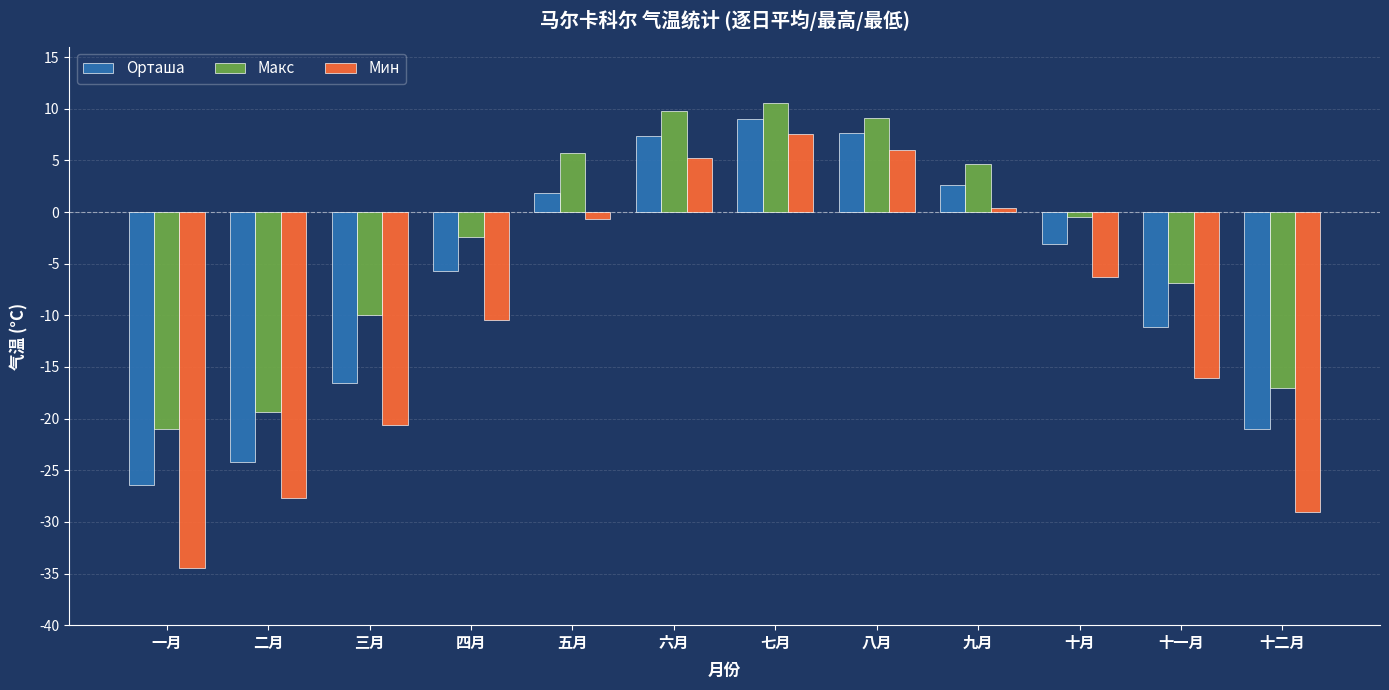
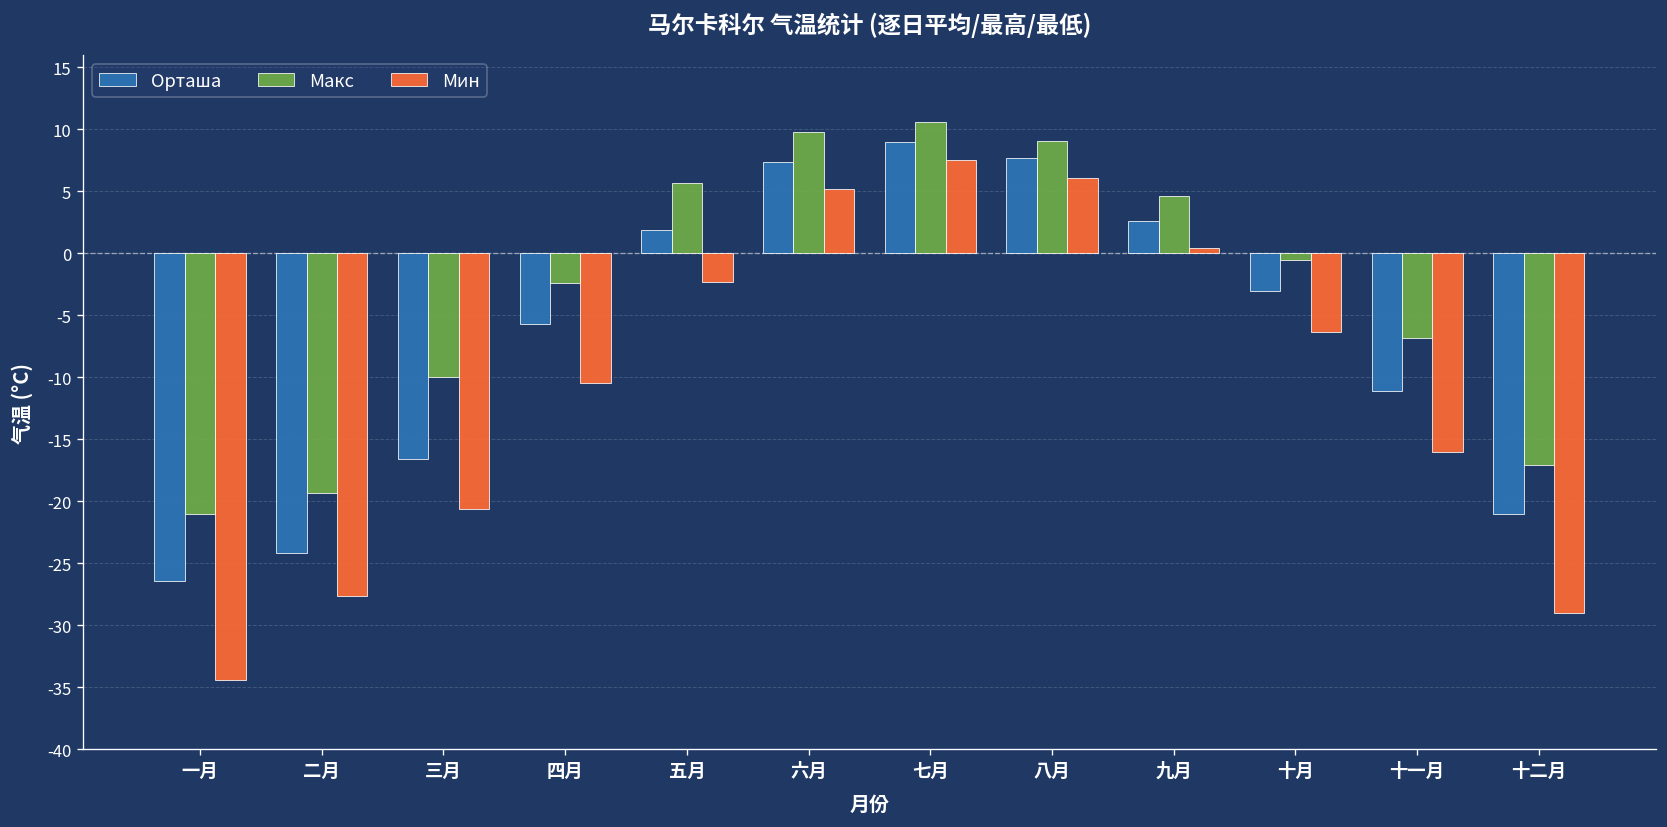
  {
    "Орташа": {
      "一月": -26.5,
      "二月": -24.2,
      "三月": -16.6,
      "四月": -5.7,
      "五月": 1.9,
      "六月": 7.4,
      "七月": 9.0,
      "八月": 7.7,
      "九月": 2.6,
      "十月": -3.1,
      "十一月": -11.1,
      "十二月": -21.1
    },
    "Макс": {
      "一月": -21.0,
      "二月": -19.4,
      "三月": -10.0,
      "四月": -2.4,
      "五月": 5.7,
      "六月": 9.8,
      "七月": 10.6,
      "八月": 9.1,
      "九月": 4.7,
      "十月": -0.5,
      "十一月": -6.8,
      "十二月": -17.1
    },
    "Мин": {
      "一月": -34.5,
      "二月": -27.7,
      "三月": -20.6,
      "四月": -10.5,
-     "五月": -0.7,
+     "五月": -2.3,
      "六月": 5.2,
      "七月": 7.6,
      "八月": 6.1,
      "九月": 0.4,
      "十月": -6.3,
      "十一月": -16.0,
      "十二月": -29.0
    }
  }
